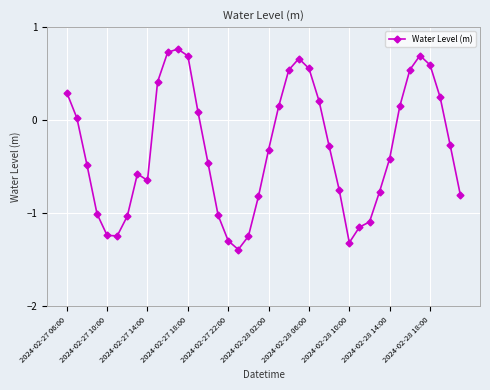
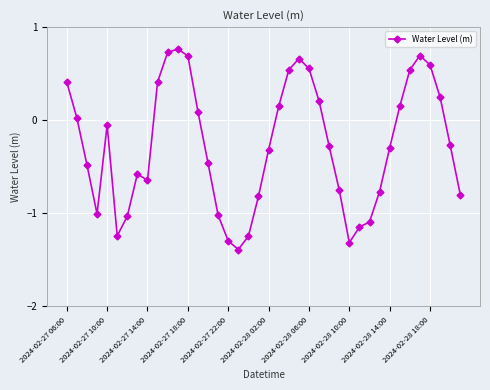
  {
-   "2024-02-27 06:00": 0.3,
-   "2024-02-27 10:00": -1.2,
+   "2024-02-27 06:00": 0.4,
+   "2024-02-27 10:00": -0.1,
    "2024-02-27 14:00": -0.6,
    "2024-02-27 18:00": 0.7,
    "2024-02-27 22:00": -1.3,
    "2024-02-28 02:00": -0.3,
    "2024-02-28 06:00": 0.6,
    "2024-02-28 10:00": -1.3,
-   "2024-02-28 14:00": -0.4,
+   "2024-02-28 14:00": -0.3,
    "2024-02-28 18:00": 0.6
  }
